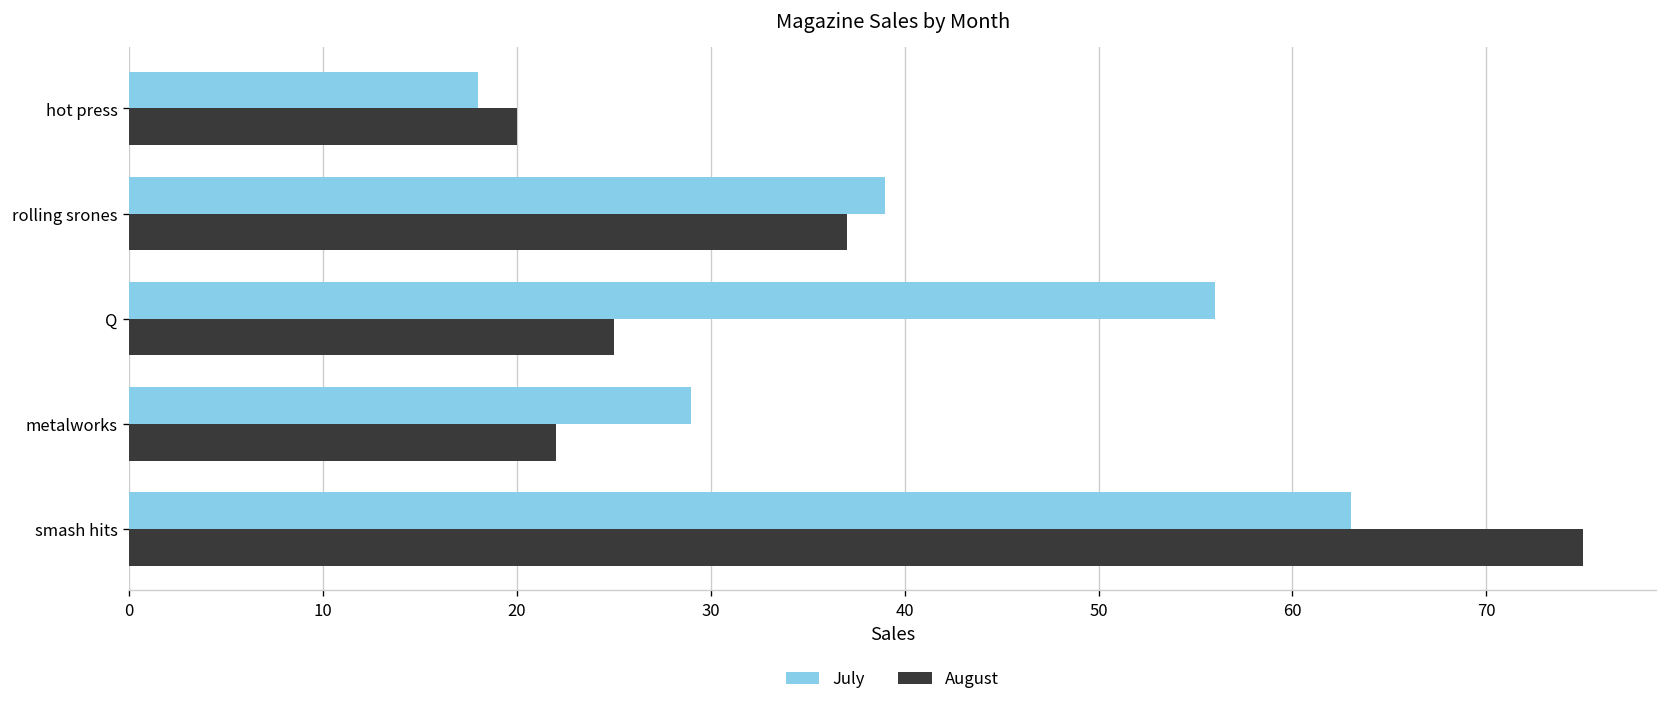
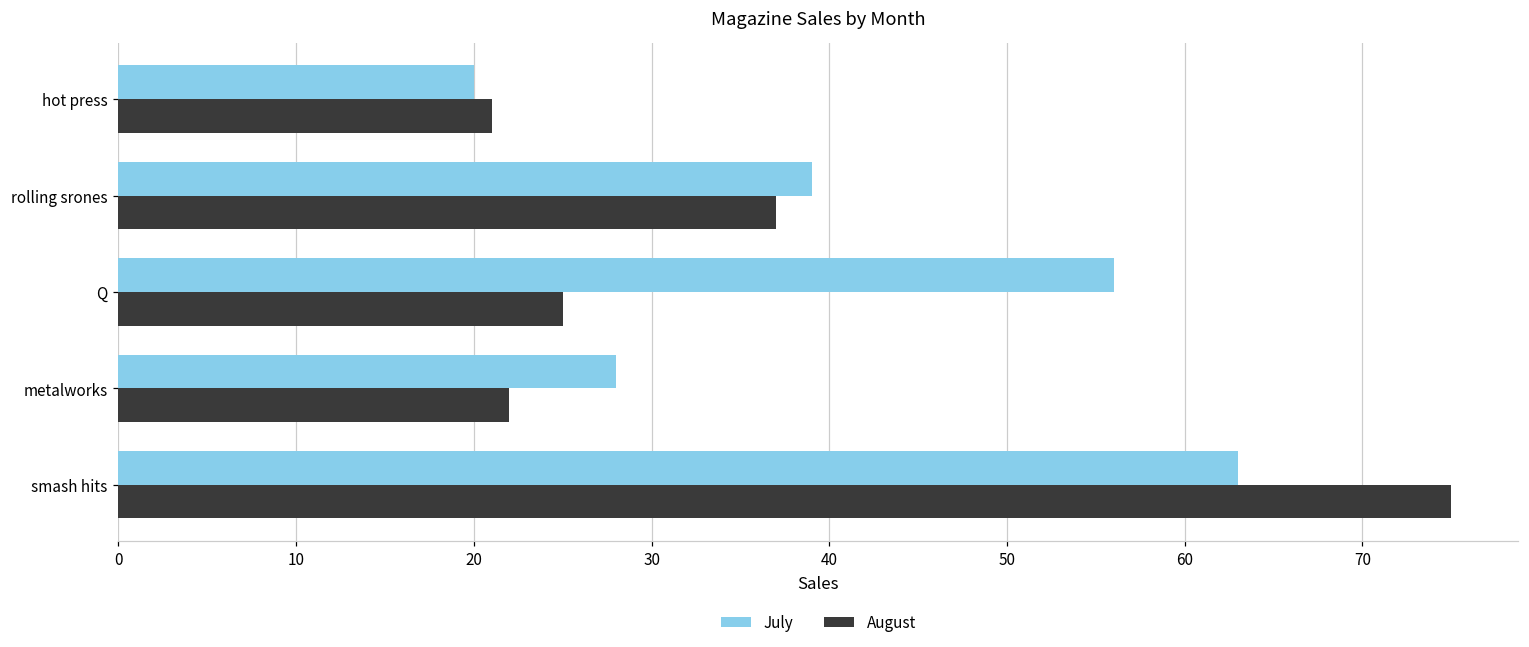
  {
    "July": {
-     "hot press": 18,
+     "hot press": 20,
      "rolling srones": 39,
      "Q": 56,
-     "metalworks": 29,
+     "metalworks": 28,
      "smash hits": 63
    },
    "August": {
-     "hot press": 20,
+     "hot press": 21,
      "rolling srones": 37,
      "Q": 25,
      "metalworks": 22,
      "smash hits": 75
    }
  }
